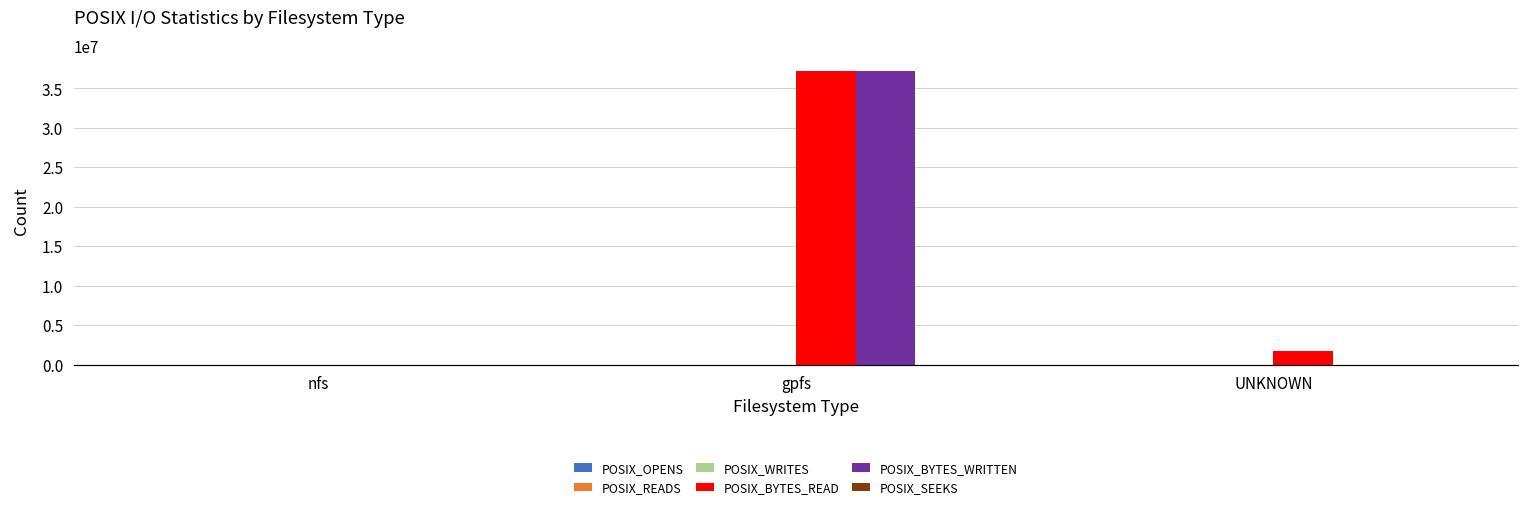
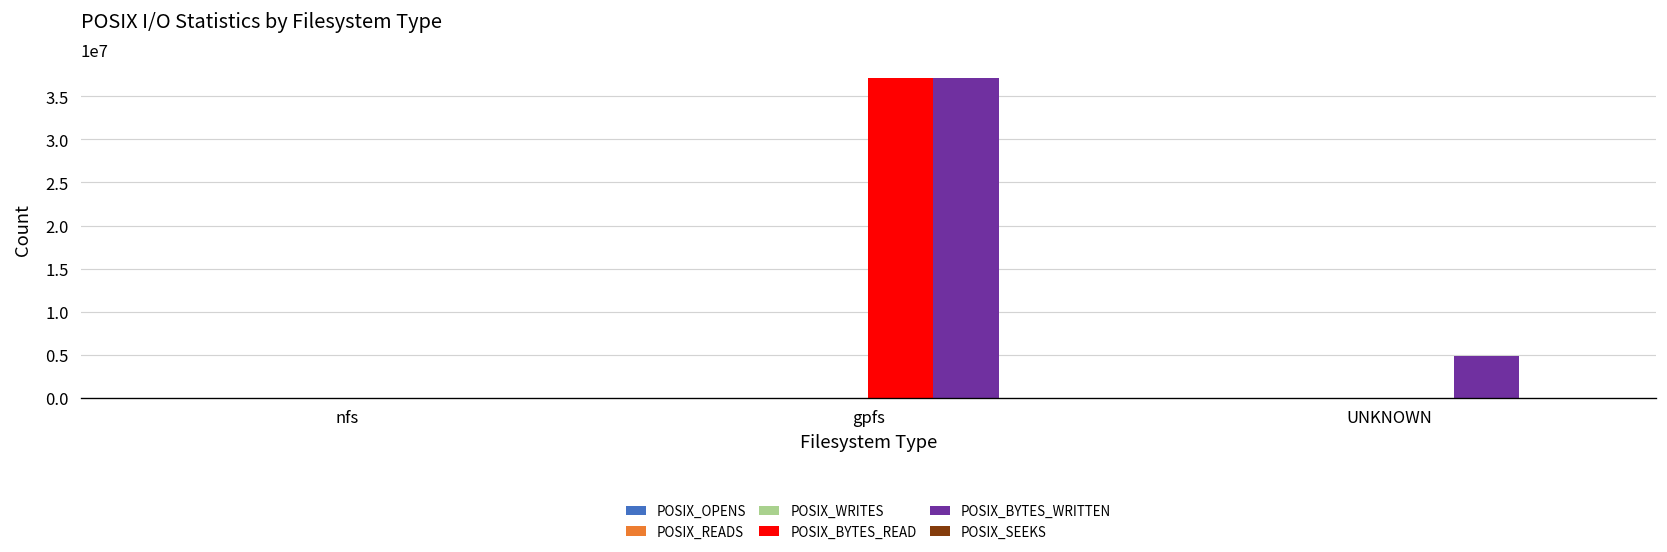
  {
    "POSIX_READS": {
      "nfs": 0
    },
    "POSIX_BYTES_READ": {
      "nfs": 0,
      "gpfs": 37000000,
-     "UNKNOWN": 2000000
+     "UNKNOWN": 0
    },
    "POSIX_BYTES_WRITTEN": {
      "nfs": 0,
      "gpfs": 37000000,
-     "UNKNOWN": 0
+     "UNKNOWN": 5000000
    },
    "POSIX_SEEKS": {
      "nfs": 0,
      "UNKNOWN": 0
    }
  }
